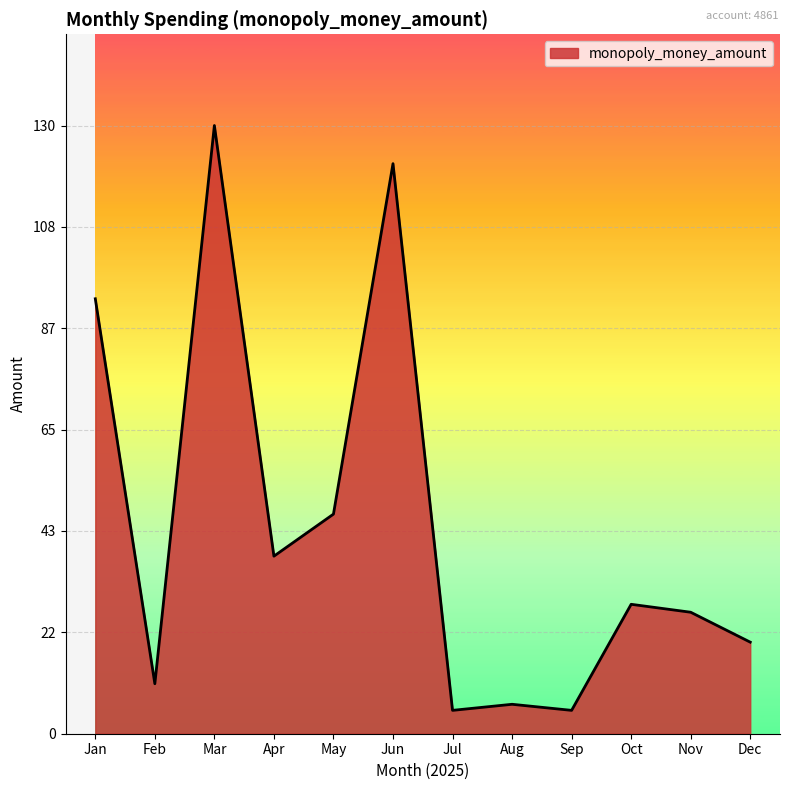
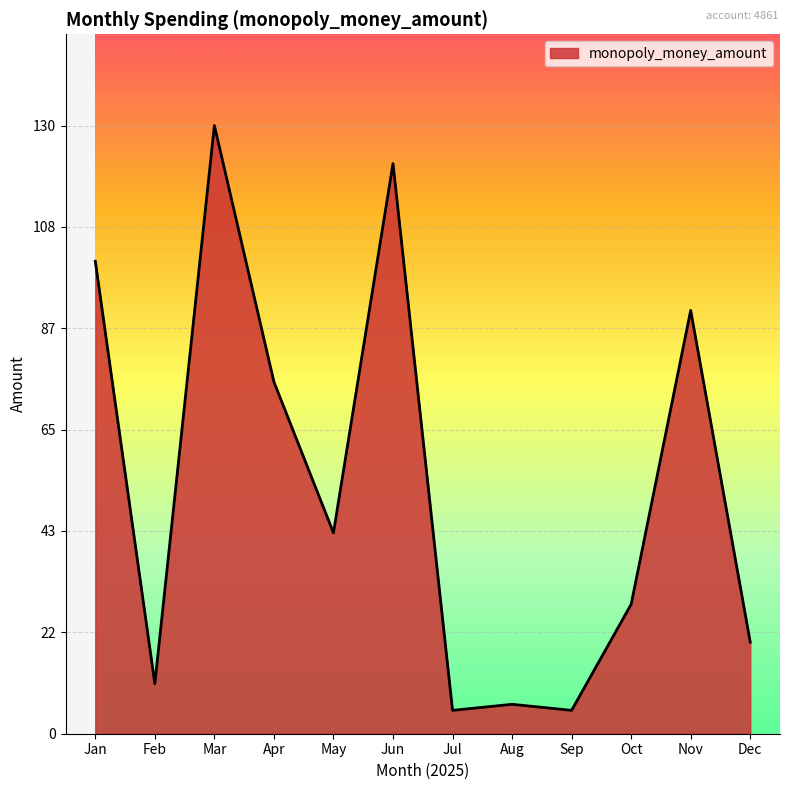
  {
-   "Jan": 93,
+   "Jan": 101,
    "Feb": 11,
    "Mar": 130,
-   "Apr": 38,
-   "May": 47,
+   "Apr": 75,
+   "May": 43,
    "Jun": 122,
    "Jul": 5,
    "Aug": 6,
    "Sep": 5,
    "Oct": 28,
-   "Nov": 26,
+   "Nov": 91,
    "Dec": 20
  }
